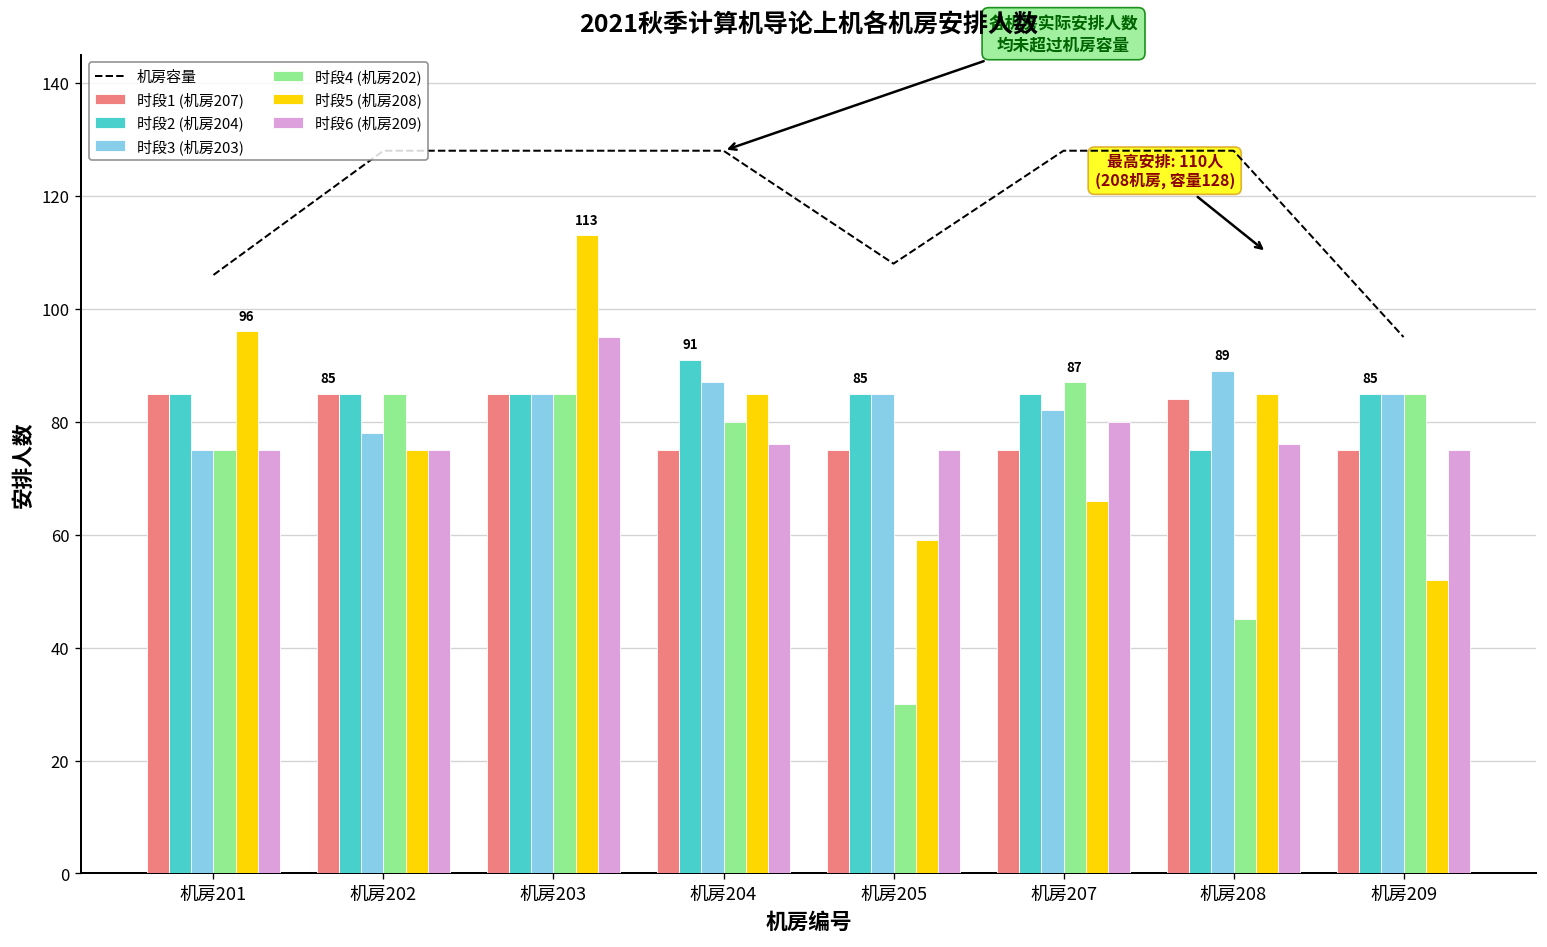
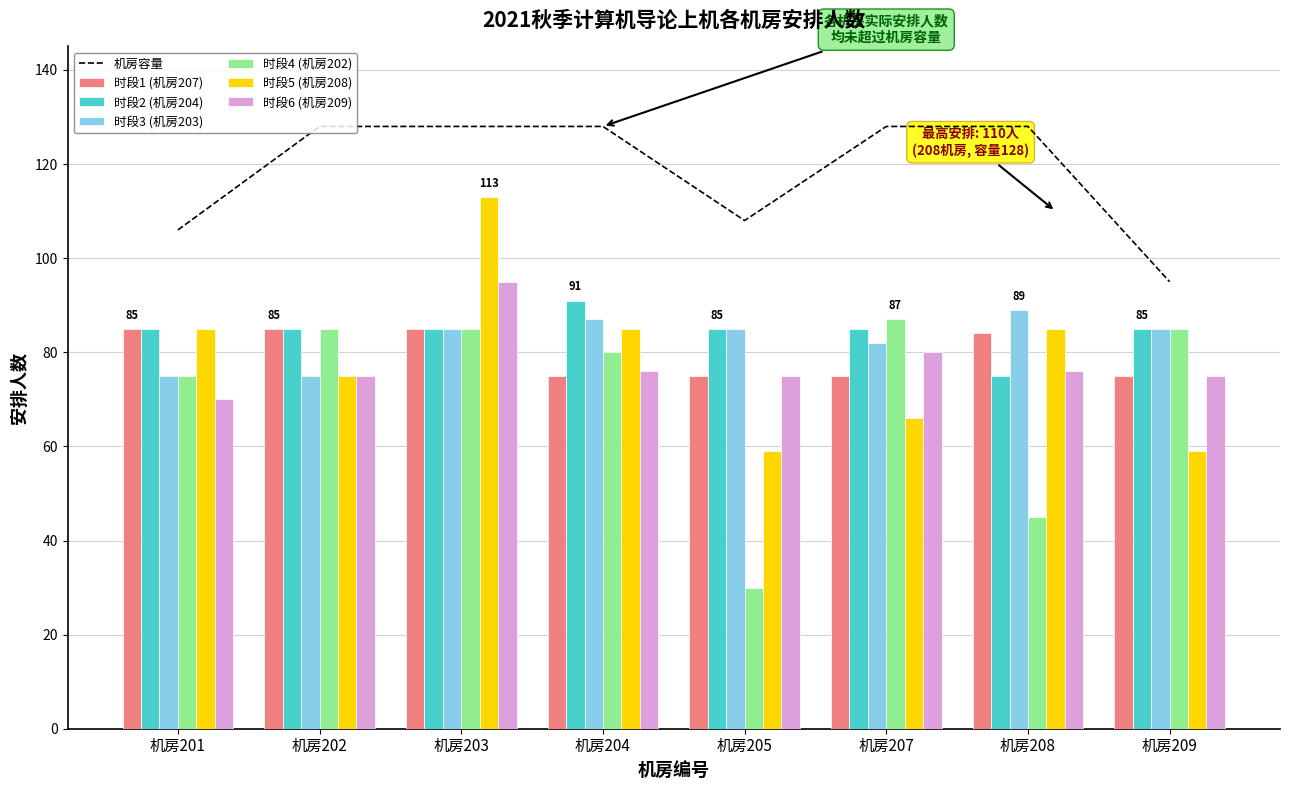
  {
    "时段1 (机房207)": {
      "机房201": 85,
      "机房202": 85
    },
    "机房容量": {
      "机房201": 106,
      "机房203": 128,
      "机房204": 128,
      "机房205": 108,
      "机房207": 128,
      "机房209": 95
    },
    "时段2 (机房204)": {
      "机房204": 91,
      "机房205": 85,
      "机房209": 85
    },
    "时段3 (机房203)": {
      "机房201": 75,
-     "机房202": 78,
+     "机房202": 75,
      "机房203": 85,
      "机房204": 87,
      "机房207": 82
    },
    "时段4 (机房202)": {
      "机房207": 87
    },
    "时段5 (机房208)": {
-     "机房201": 96,
+     "机房201": 85,
      "机房203": 113,
-     "机房209": 52
+     "机房209": 59
    },
    "时段6 (机房209)": {
-     "机房201": 75,
+     "机房201": 70,
      "机房202": 75,
      "机房203": 95,
      "机房204": 76,
      "机房205": 75,
      "机房207": 80,
      "机房208": 76,
      "机房209": 75
    }
  }
